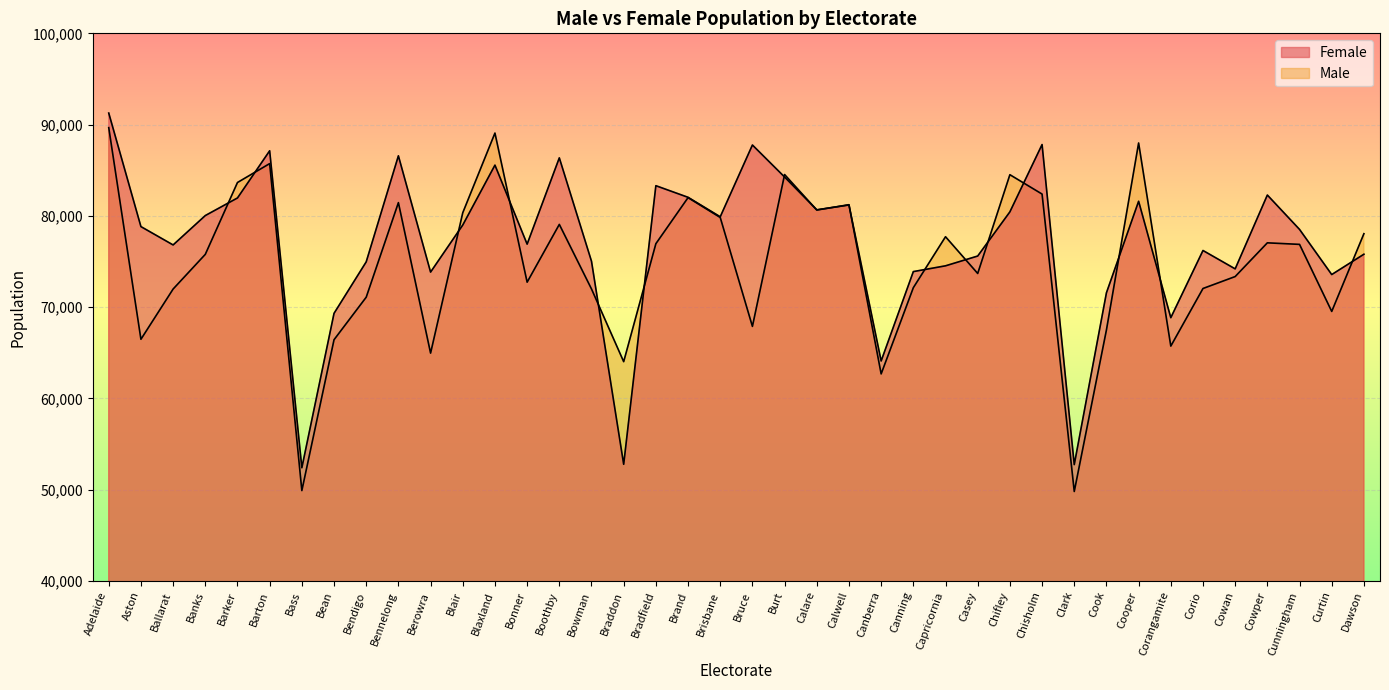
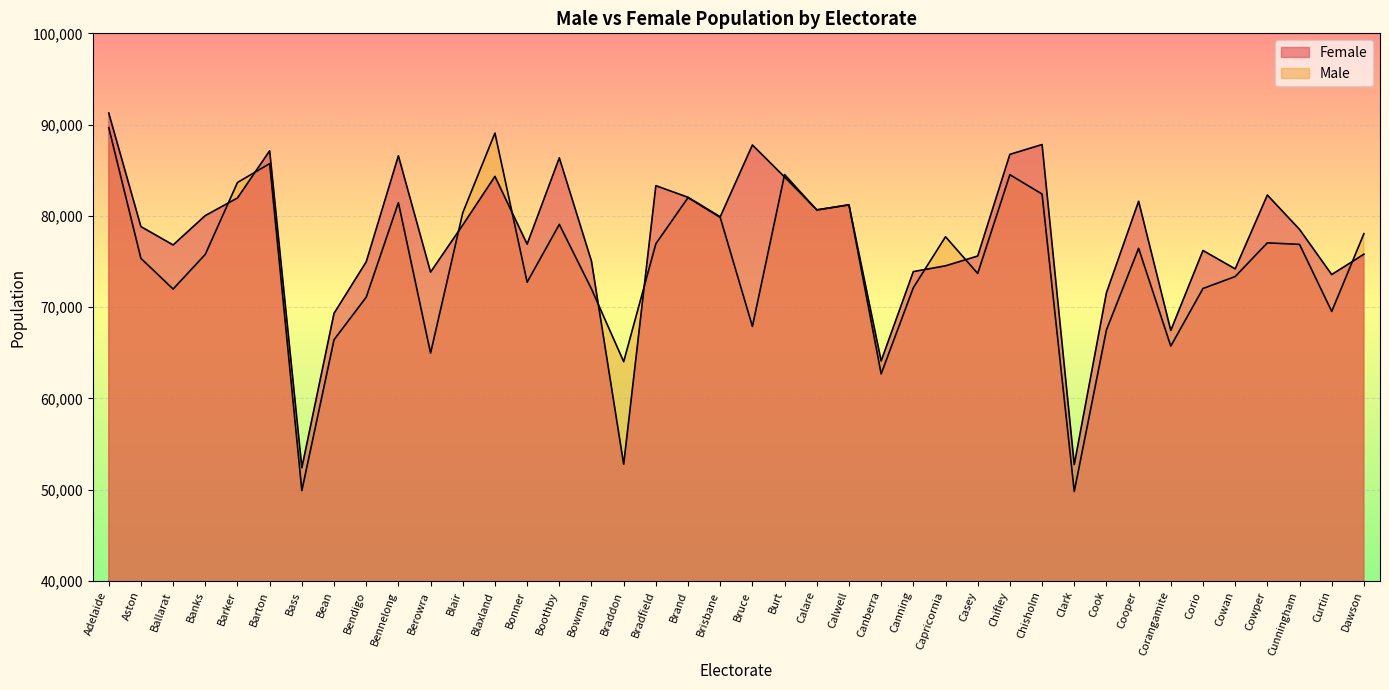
  {
    "Female": {
      "Adelaide": "91,000",
      "Aston": "79,000",
      "Ballarat": "77,000",
      "Banks": "80,000",
      "Barker": "82,000",
      "Barton": "87,000",
      "Bass": "52,000",
      "Bean": "69,000",
      "Bendigo": "75,000",
      "Bennelong": "87,000",
      "Berowra": "74,000",
      "Blair": "79,000",
-     "Blaxland": "86,000",
+     "Blaxland": "84,000",
      "Bonner": "77,000",
      "Boothby": "86,000",
      "Bowman": "75,000",
      "Braddon": "53,000",
      "Bradfield": "83,000",
      "Bruce": "88,000",
      "Canberra": "64,000",
      "Canning": "74,000",
      "Capricornia": "75,000",
      "Casey": "76,000",
-     "Chifley": "80,000",
+     "Chifley": "87,000",
      "Chisholm": "88,000",
      "Clark": "53,000",
      "Cook": "72,000",
      "Cooper": "82,000",
-     "Corangamite": "69,000",
+     "Corangamite": "67,000",
      "Corio": "76,000",
      "Cowan": "74,000",
      "Cowper": "82,000",
      "Cunningham": "79,000",
      "Curtin": "74,000",
      "Dawson": "76,000"
    },
    "Male": {
      "Adelaide": "90,000",
-     "Aston": "66,000",
+     "Aston": "75,000",
      "Ballarat": "72,000",
      "Banks": "76,000",
      "Barker": "84,000",
      "Barton": "86,000",
      "Bass": "50,000",
      "Bean": "66,000",
      "Bendigo": "71,000",
      "Bennelong": "81,000",
      "Berowra": "65,000",
      "Blair": "80,000",
      "Blaxland": "89,000",
      "Bonner": "73,000",
      "Boothby": "79,000",
      "Bowman": "72,000",
      "Braddon": "64,000",
      "Bradfield": "77,000",
      "Bruce": "68,000",
      "Canberra": "63,000",
      "Canning": "72,000",
      "Capricornia": "78,000",
      "Casey": "74,000",
      "Chifley": "85,000",
      "Chisholm": "82,000",
      "Clark": "50,000",
      "Cook": "67,000",
-     "Cooper": "88,000",
+     "Cooper": "76,000",
      "Corangamite": "66,000",
      "Corio": "72,000",
      "Cowan": "73,000",
      "Cowper": "77,000",
      "Cunningham": "77,000",
      "Curtin": "70,000",
      "Dawson": "78,000"
    }
  }
